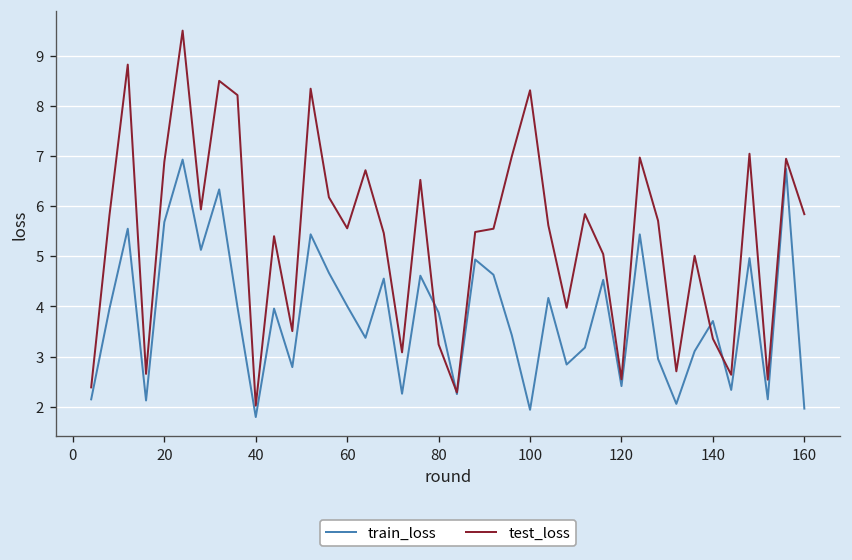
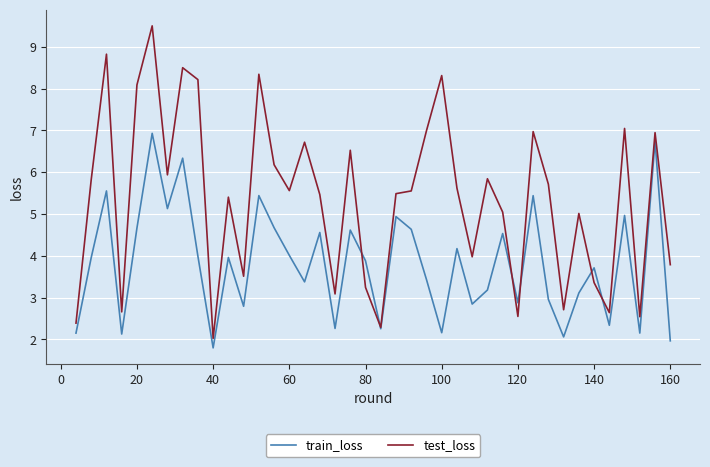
  {
    "train_loss": {
-     "20": 5.7,
+     "20": 4.7,
      "40": 1.8,
      "60": 4.0,
      "80": 3.9,
-     "100": 1.9,
-     "120": 2.4,
+     "100": 2.2,
+     "120": 2.9,
      "140": 3.7,
      "160": 2.0
    },
    "test_loss": {
-     "20": 6.9,
+     "20": 8.1,
      "40": 2.0,
      "60": 5.6,
      "80": 3.2,
      "100": 8.3,
      "120": 2.5,
      "140": 3.4,
-     "160": 5.8
+     "160": 3.8
    }
  }
